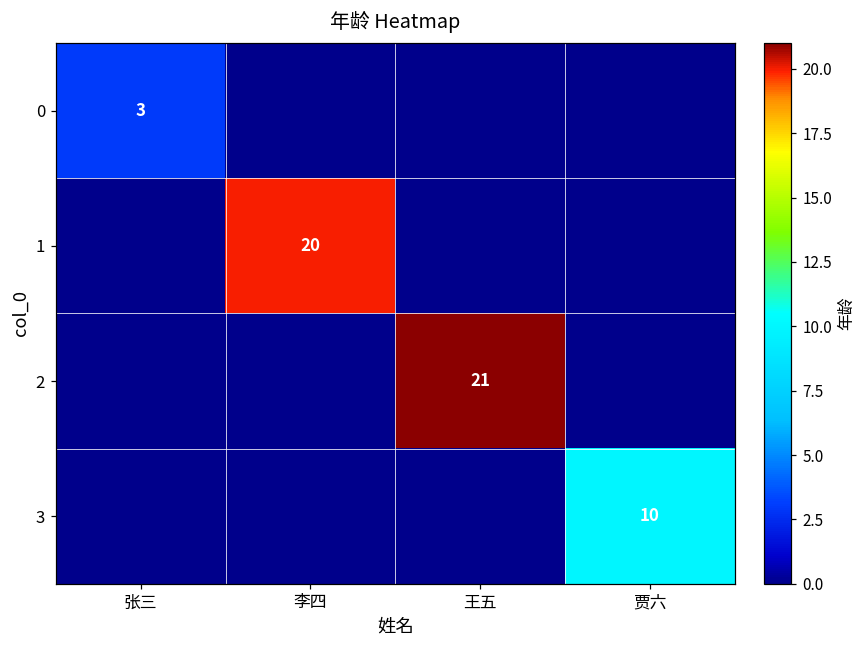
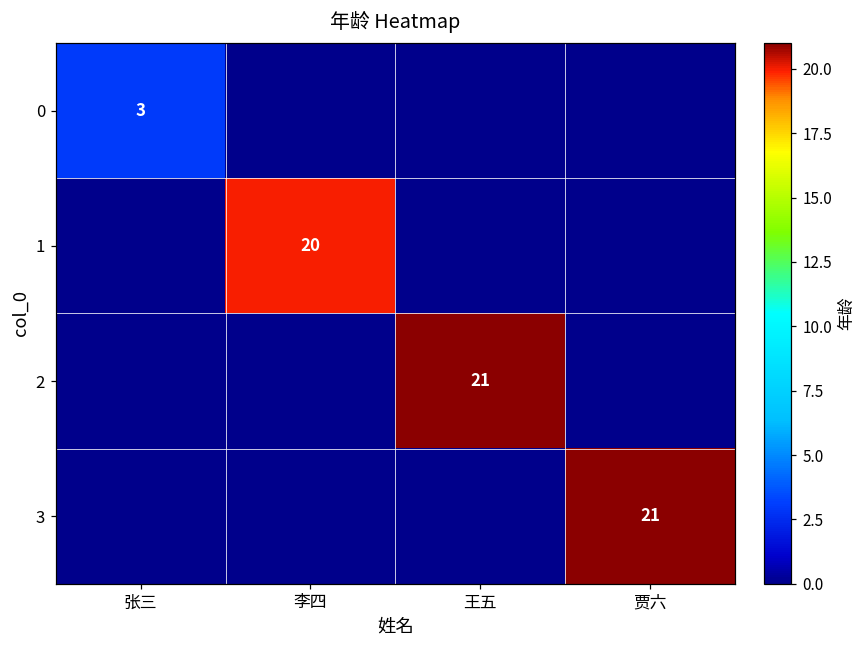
  {
    "0": {
      "张三": 3
    },
    "1": {
      "李四": 20
    },
    "2": {
      "王五": 21
    },
    "3": {
-     "贾六": 10
+     "贾六": 21
    }
  }
